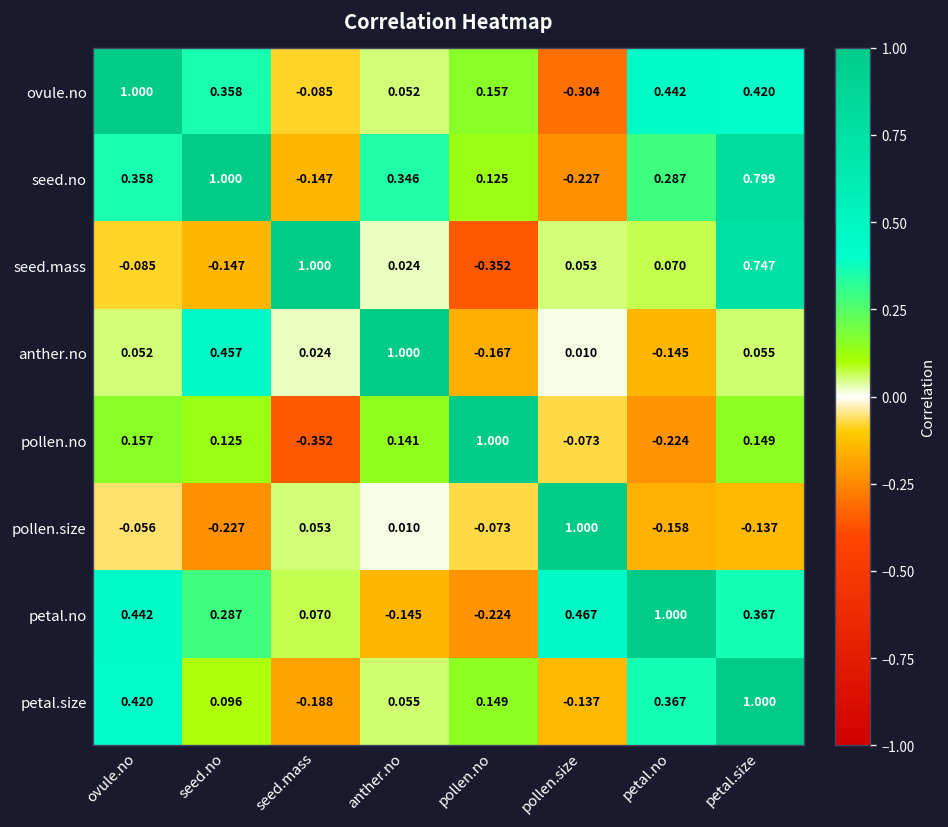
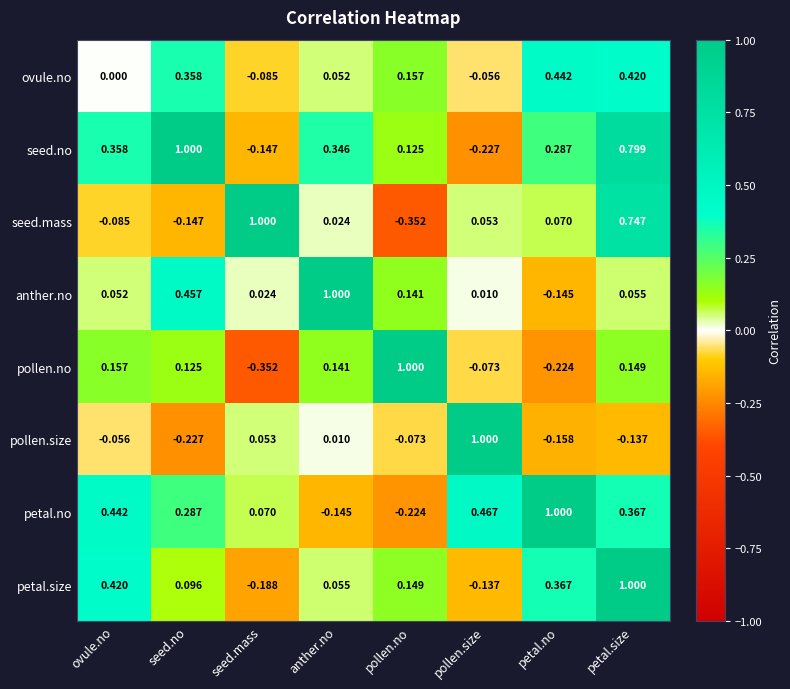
  {
    "ovule.no": {
-     "ovule.no": 1.000,
+     "ovule.no": 0.000,
      "seed.no": 0.358,
      "seed.mass": -0.085,
      "anther.no": 0.052,
      "pollen.no": 0.157,
-     "pollen.size": -0.304,
+     "pollen.size": -0.056,
      "petal.no": 0.442,
      "petal.size": 0.420
    },
    "seed.no": {
      "ovule.no": 0.358,
      "seed.no": 1.000,
      "seed.mass": -0.147,
      "anther.no": 0.346,
      "pollen.no": 0.125,
      "pollen.size": -0.227,
      "petal.no": 0.287,
      "petal.size": 0.799
    },
    "seed.mass": {
      "ovule.no": -0.085,
      "seed.no": -0.147,
      "seed.mass": 1.000,
      "anther.no": 0.024,
      "pollen.no": -0.352,
      "pollen.size": 0.053,
      "petal.no": 0.070,
      "petal.size": 0.747
    },
    "anther.no": {
      "ovule.no": 0.052,
      "seed.no": 0.457,
      "seed.mass": 0.024,
      "anther.no": 1.000,
-     "pollen.no": -0.167,
+     "pollen.no": 0.141,
      "pollen.size": 0.010,
      "petal.no": -0.145,
      "petal.size": 0.055
    },
    "pollen.no": {
      "ovule.no": 0.157,
      "seed.no": 0.125,
      "seed.mass": -0.352,
      "anther.no": 0.141,
      "pollen.no": 1.000,
      "pollen.size": -0.073,
      "petal.no": -0.224,
      "petal.size": 0.149
    },
    "pollen.size": {
      "ovule.no": -0.056,
      "seed.no": -0.227,
      "seed.mass": 0.053,
      "anther.no": 0.010,
      "pollen.no": -0.073,
      "pollen.size": 1.000,
      "petal.no": -0.158,
      "petal.size": -0.137
    },
    "petal.no": {
      "ovule.no": 0.442,
      "seed.no": 0.287,
      "seed.mass": 0.070,
      "anther.no": -0.145,
      "pollen.no": -0.224,
      "pollen.size": 0.467,
      "petal.no": 1.000,
      "petal.size": 0.367
    },
    "petal.size": {
      "ovule.no": 0.420,
      "seed.no": 0.096,
      "seed.mass": -0.188,
      "anther.no": 0.055,
      "pollen.no": 0.149,
      "pollen.size": -0.137,
      "petal.no": 0.367,
      "petal.size": 1.000
    }
  }
